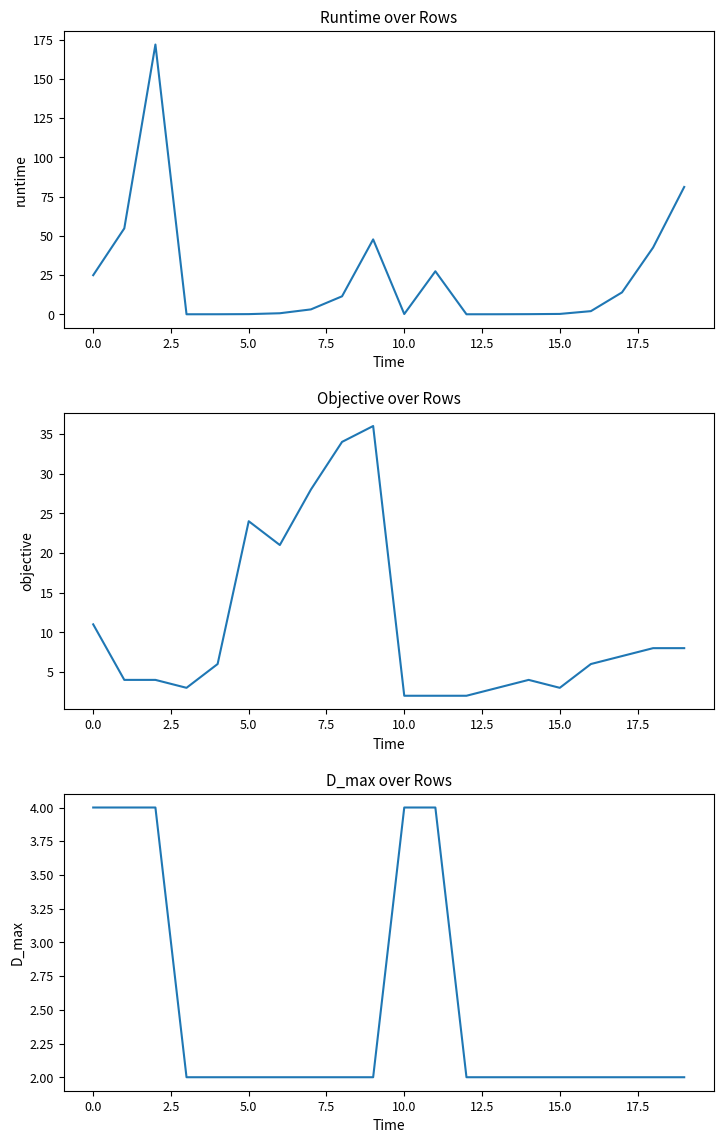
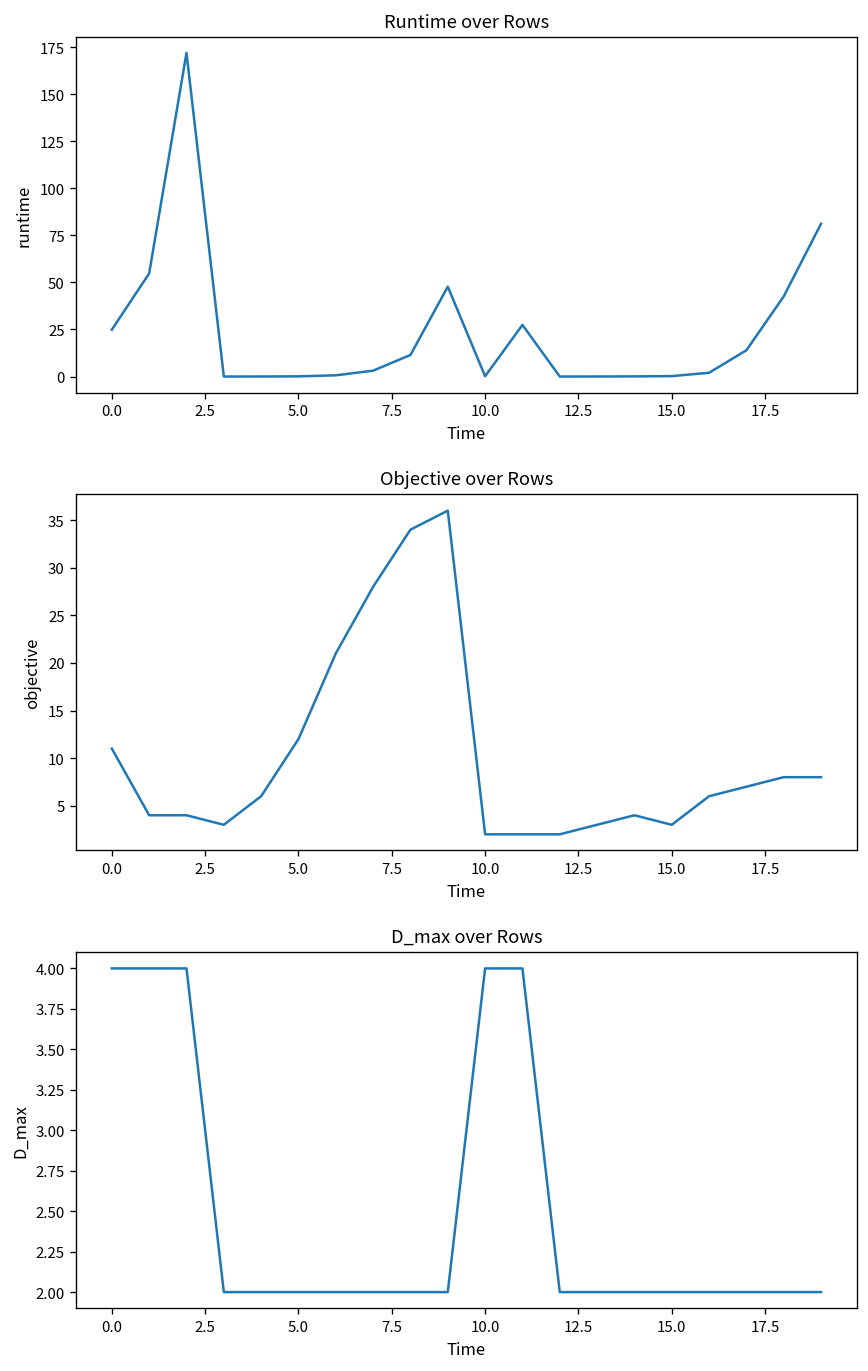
  {
    "Runtime over Rows": {
      "0.0": 25,
      "5.0": 0,
      "10.0": 0,
      "15.0": 0
    },
    "Objective over Rows": {
      "0.0": 11,
-     "5.0": 24,
+     "5.0": 12,
      "10.0": 2,
      "15.0": 3
    },
    "D_max over Rows": {
      "0.0": 4.00,
      "5.0": 2.00,
      "10.0": 4.00,
      "15.0": 2.00
    }
  }
